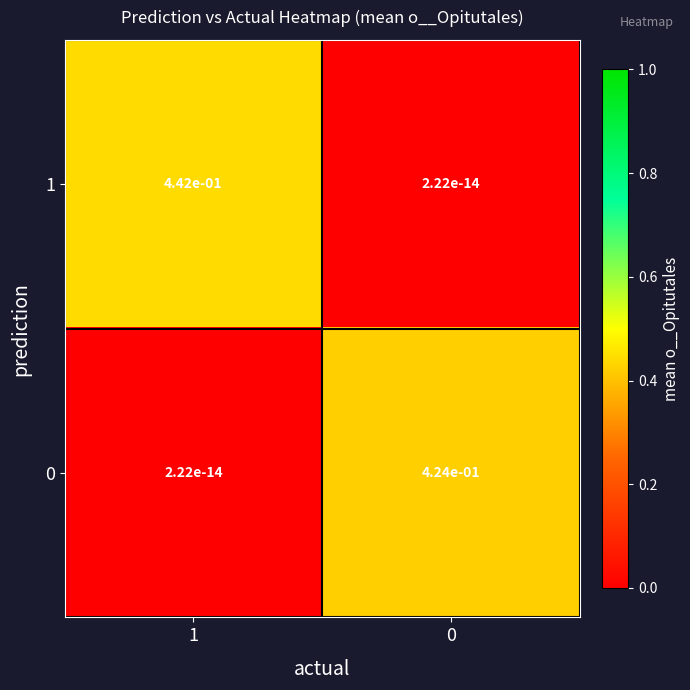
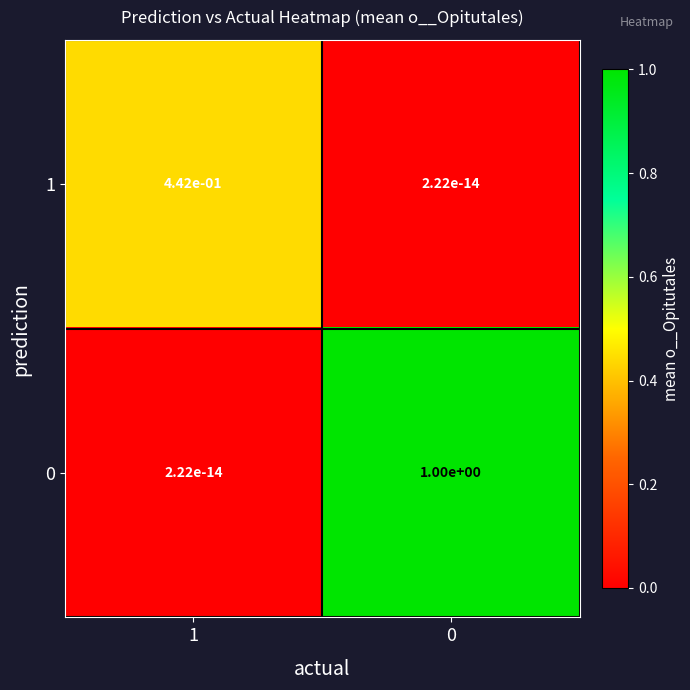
  {
    "1": {
      "1": "4.42e-01",
      "0": "2.22e-14"
    },
    "0": {
      "1": "2.22e-14",
-     "0": "4.24e-01"
+     "0": "1.00e+00"
    }
  }
